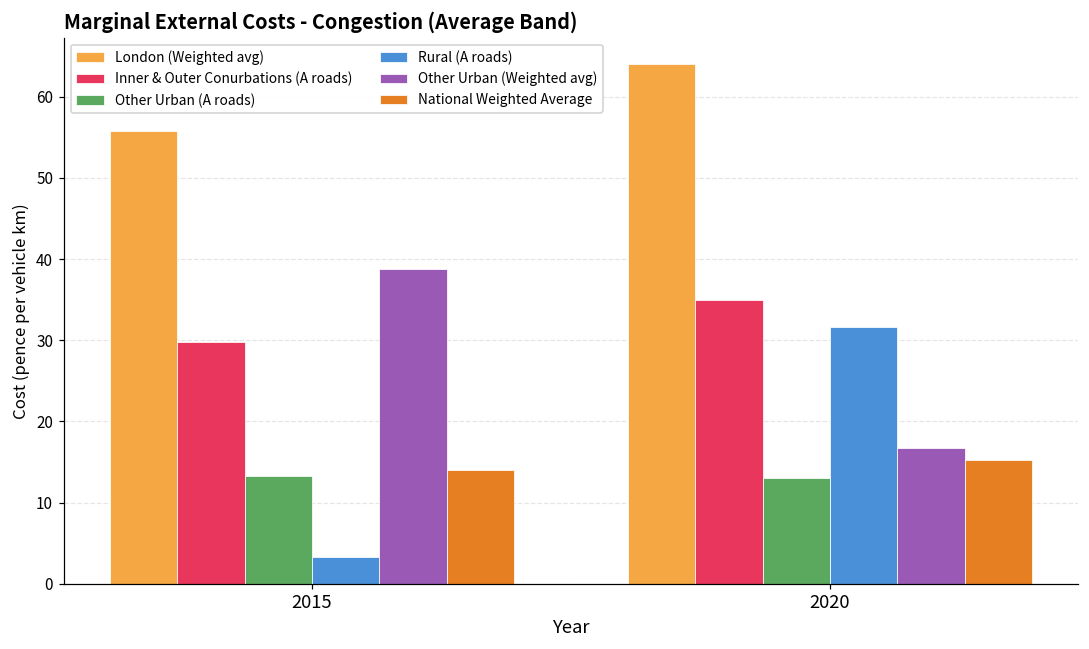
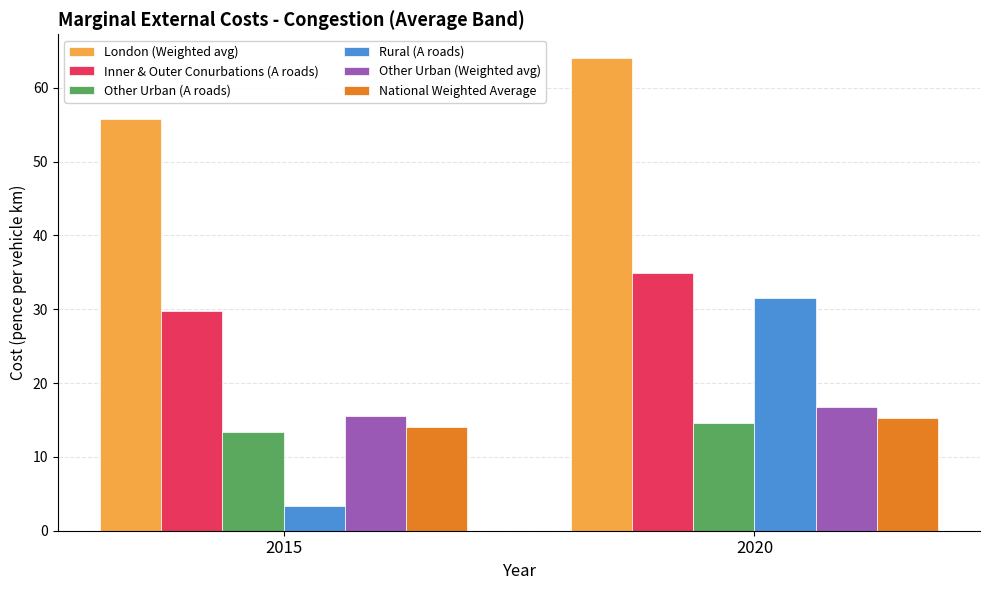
  {
    "Inner & Outer Conurbations (A roads)": {
      "2015": 30,
      "2020": 35
    },
    "Other Urban (A roads)": {
      "2015": 13,
-     "2020": 13
+     "2020": 15
    },
    "Rural (A roads)": {
      "2015": 3,
      "2020": 32
    },
    "Other Urban (Weighted avg)": {
-     "2015": 39,
+     "2015": 16,
      "2020": 17
    }
  }
